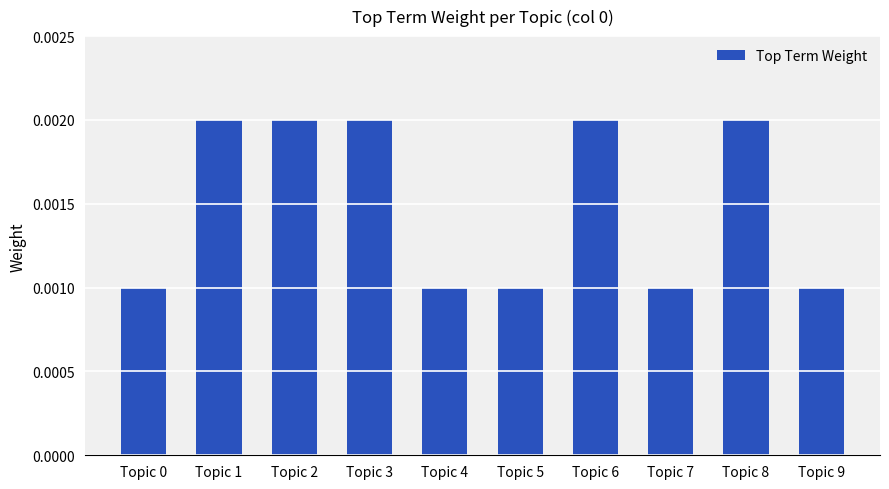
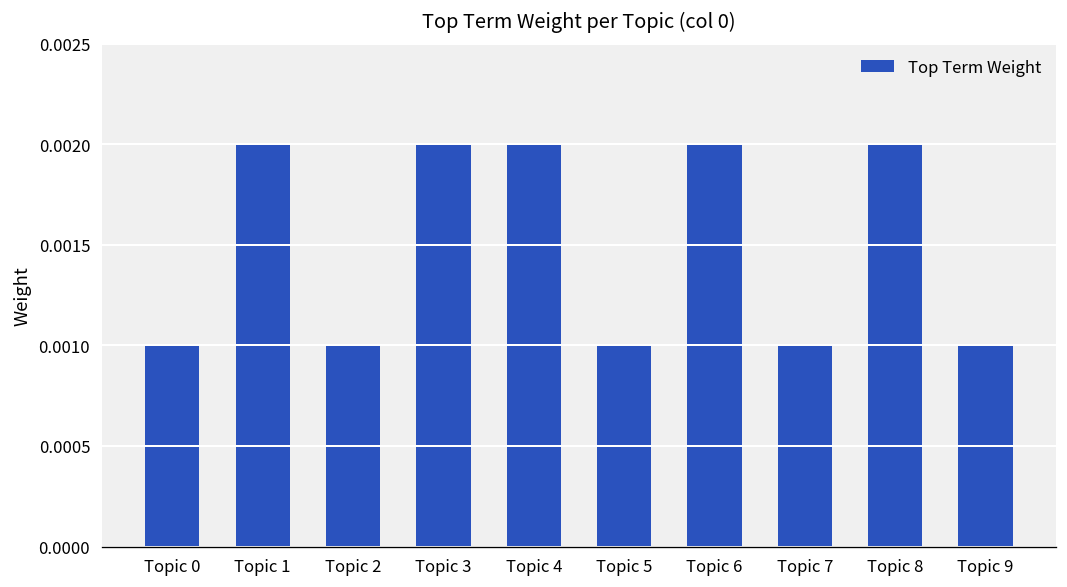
  {
    "Topic 0": 0.001,
    "Topic 1": 0.002,
-   "Topic 2": 0.002,
+   "Topic 2": 0.001,
    "Topic 3": 0.002,
-   "Topic 4": 0.001,
+   "Topic 4": 0.002,
    "Topic 5": 0.001,
    "Topic 6": 0.002,
    "Topic 7": 0.001,
    "Topic 8": 0.002,
    "Topic 9": 0.001
  }
